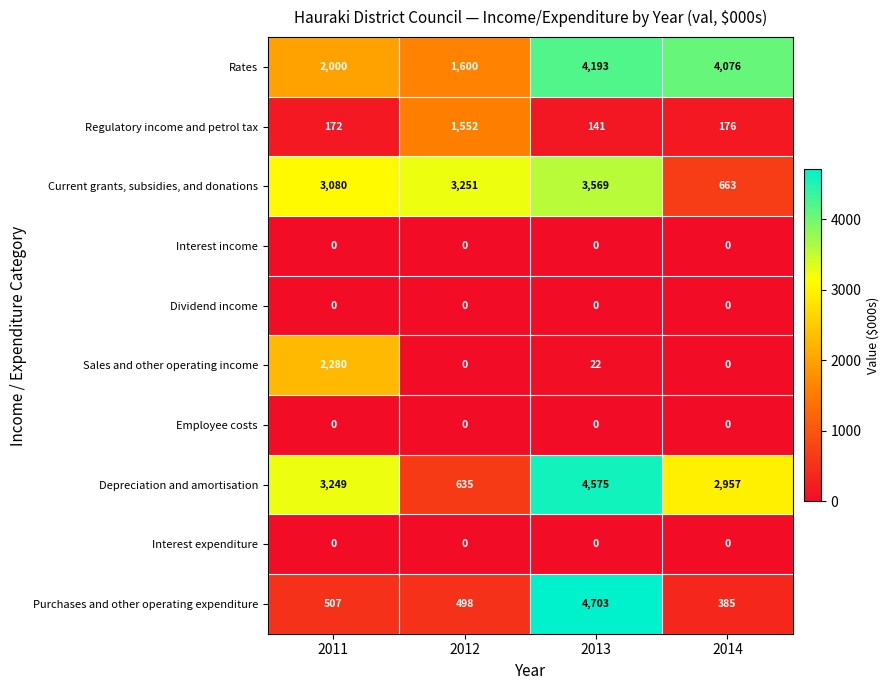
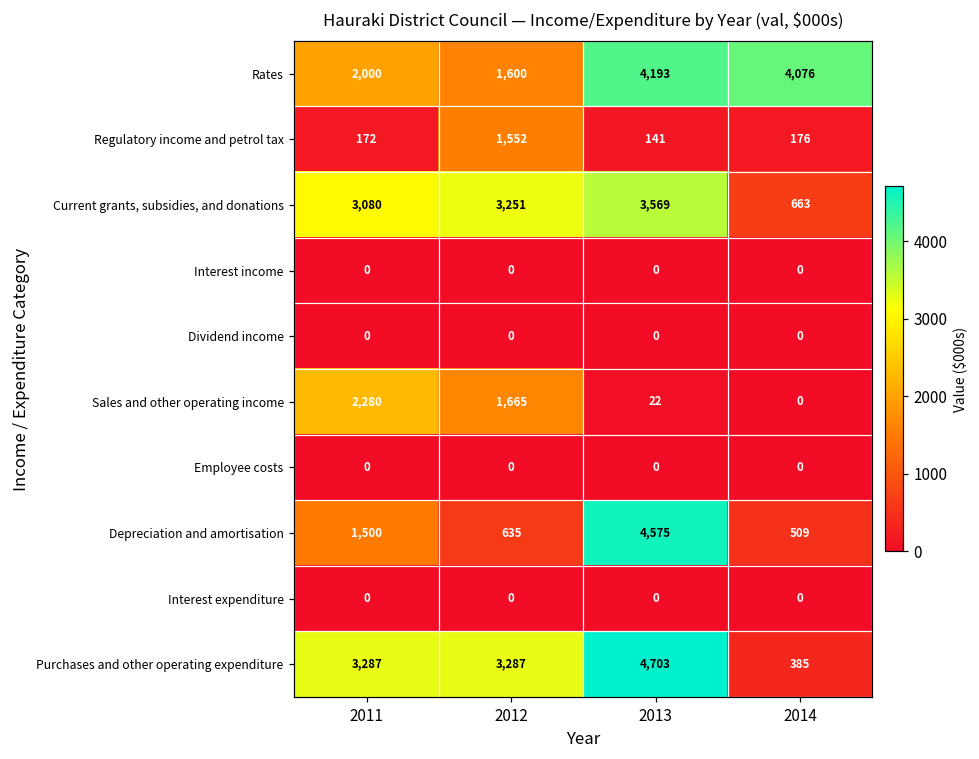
  {
    "Rates": {
      "2011": "2,000",
      "2012": "1,600",
      "2013": "4,193",
      "2014": "4,076"
    },
    "Regulatory income and petrol tax": {
      "2011": "172",
      "2012": "1,552",
      "2013": "141",
      "2014": "176"
    },
    "Current grants, subsidies, and donations": {
      "2011": "3,080",
      "2012": "3,251",
      "2013": "3,569",
      "2014": "663"
    },
    "Interest income": {
      "2011": "0",
      "2012": "0",
      "2013": "0",
      "2014": "0"
    },
    "Dividend income": {
      "2011": "0",
      "2012": "0",
      "2013": "0",
      "2014": "0"
    },
    "Sales and other operating income": {
      "2011": "2,280",
-     "2012": "0",
+     "2012": "1,665",
      "2013": "22",
      "2014": "0"
    },
    "Employee costs": {
      "2011": "0",
      "2012": "0",
      "2013": "0",
      "2014": "0"
    },
    "Depreciation and amortisation": {
-     "2011": "3,249",
+     "2011": "1,500",
      "2012": "635",
      "2013": "4,575",
-     "2014": "2,957"
+     "2014": "509"
    },
    "Interest expenditure": {
      "2011": "0",
      "2012": "0",
      "2013": "0",
      "2014": "0"
    },
    "Purchases and other operating expenditure": {
-     "2011": "507",
-     "2012": "498",
+     "2011": "3,287",
+     "2012": "3,287",
      "2013": "4,703",
      "2014": "385"
    }
  }
